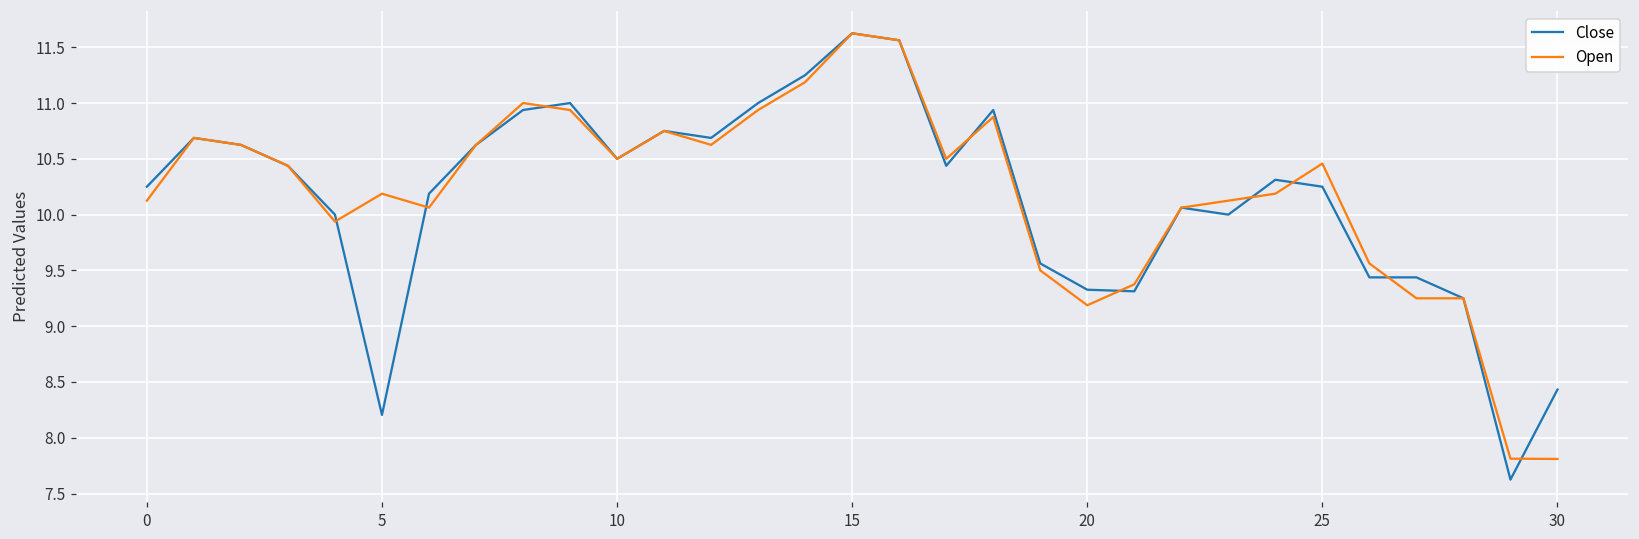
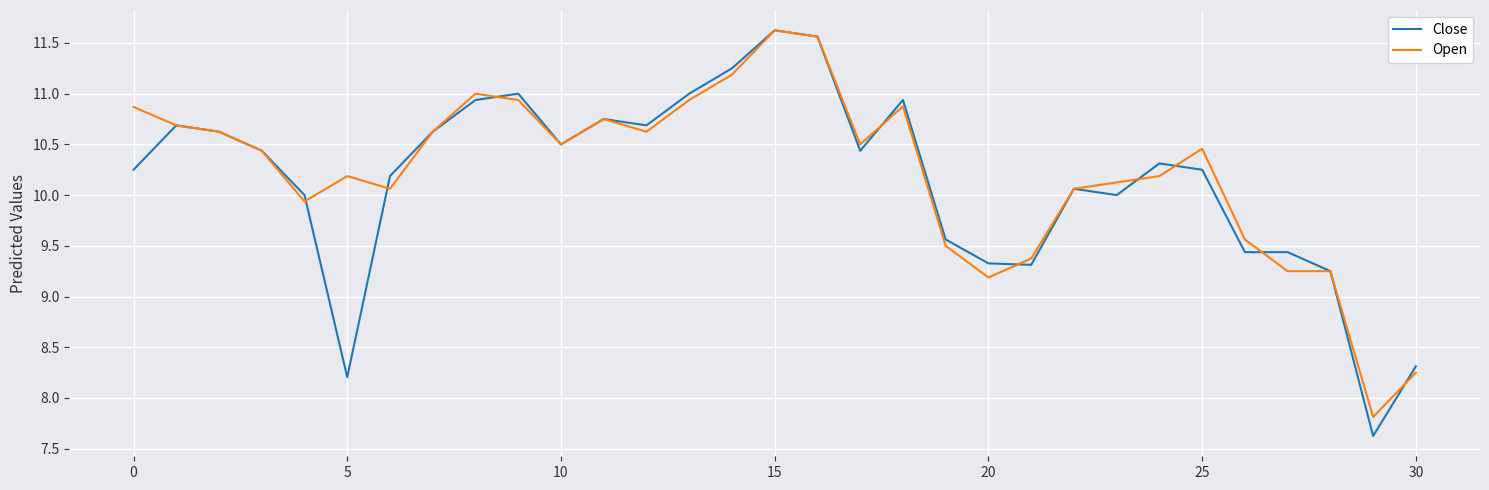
  {
    "Close": {
      "0": 10.25,
      "5": 8.20,
      "20": 9.33,
      "25": 10.25,
-     "30": 8.43
+     "30": 8.31
    },
    "Open": {
-     "0": 10.13,
+     "0": 10.87,
      "5": 10.19,
      "20": 9.19,
      "25": 10.46,
-     "30": 7.81
+     "30": 8.25
    }
  }
